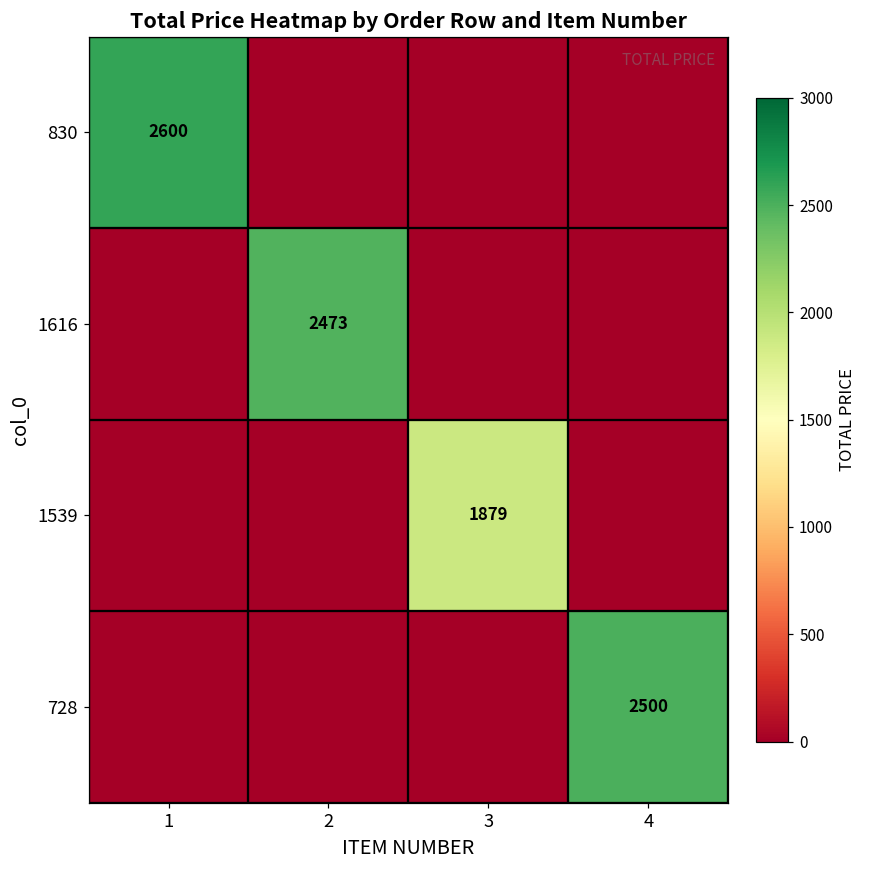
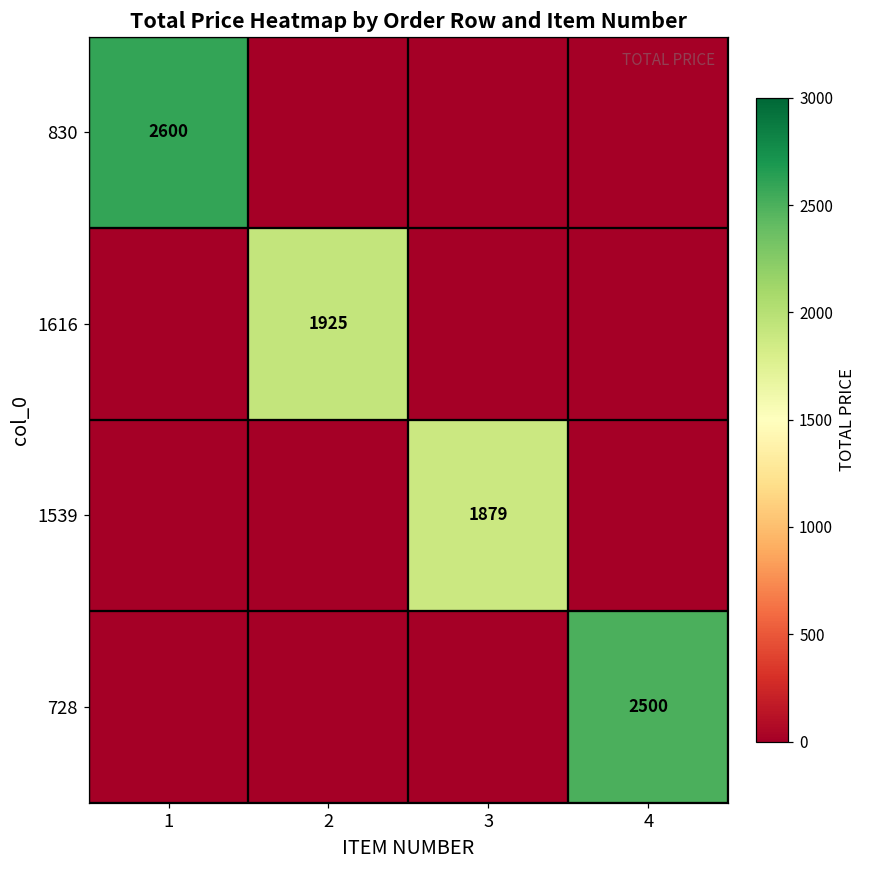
  {
    "830": {
      "1": 2600
    },
    "1616": {
-     "2": 2473
+     "2": 1925
    },
    "1539": {
      "3": 1879
    },
    "728": {
      "4": 2500
    }
  }
